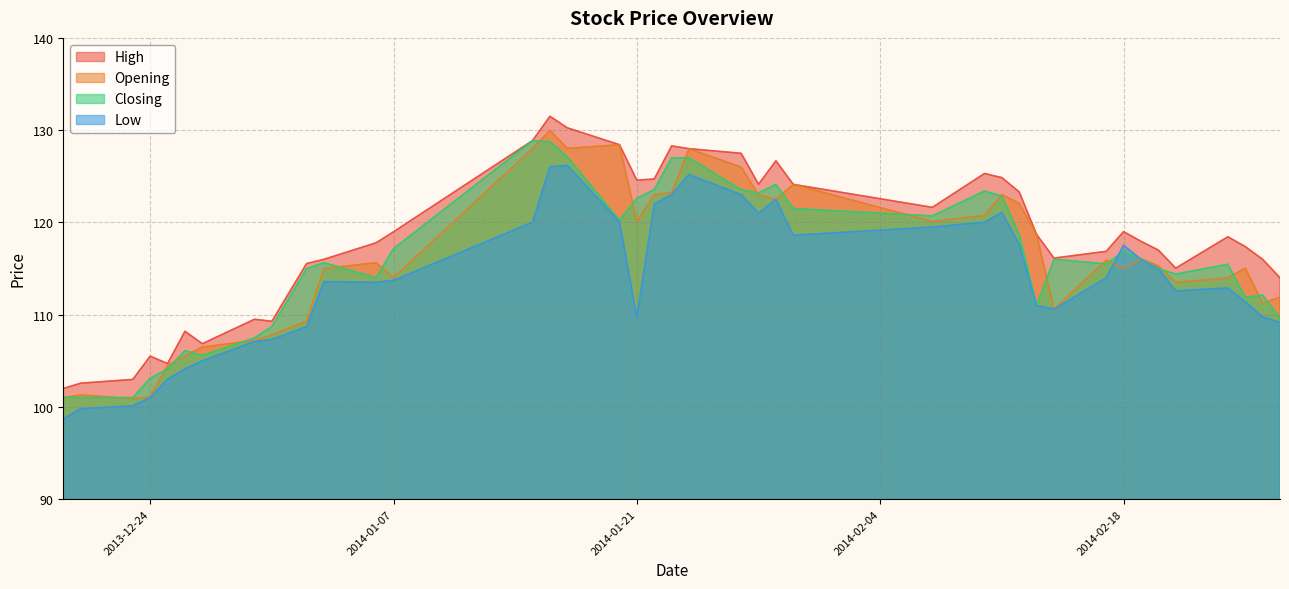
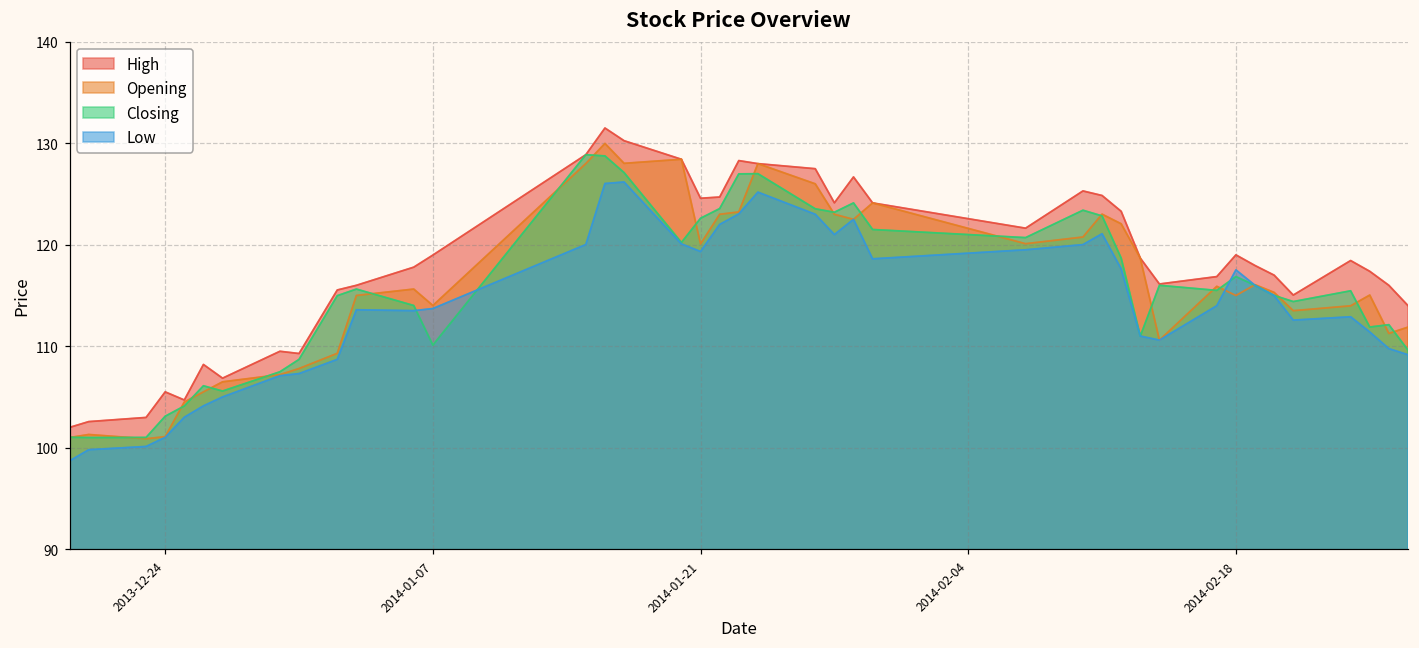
  {
    "Closing": {
      "2013-12-24": 103,
-     "2014-01-07": 117,
+     "2014-01-07": 110,
      "2014-01-21": 123,
      "2014-02-18": 117
    },
    "Low": {
      "2014-01-07": 114,
-     "2014-01-21": 110,
+     "2014-01-21": 119,
      "2014-02-18": 118
    }
  }
